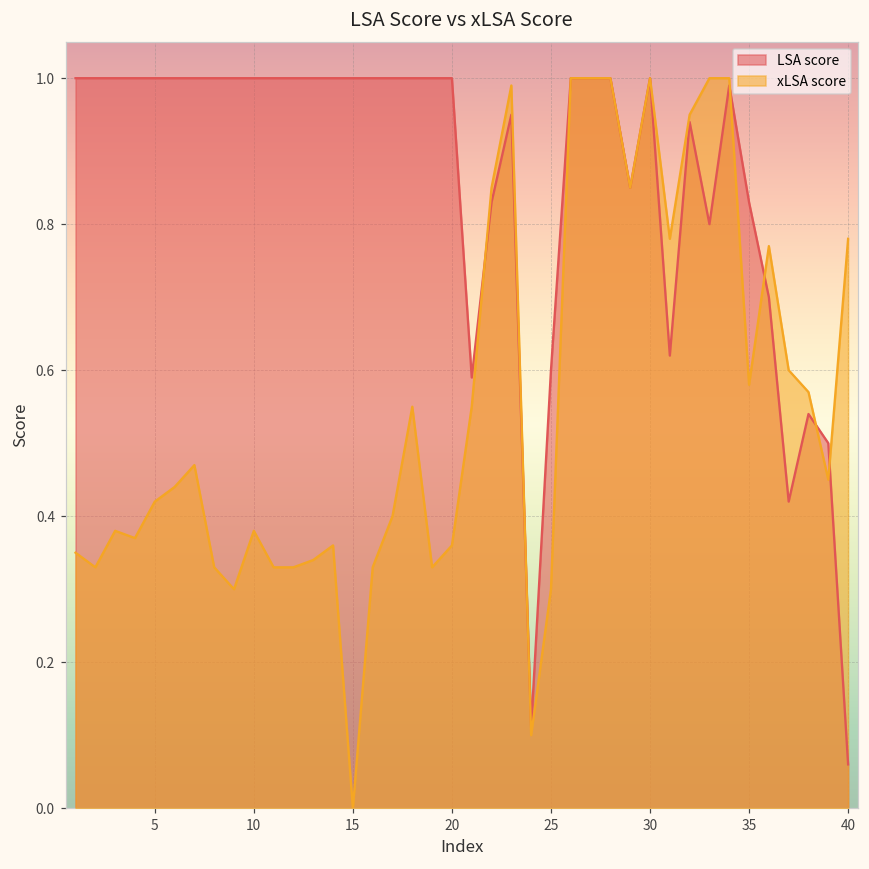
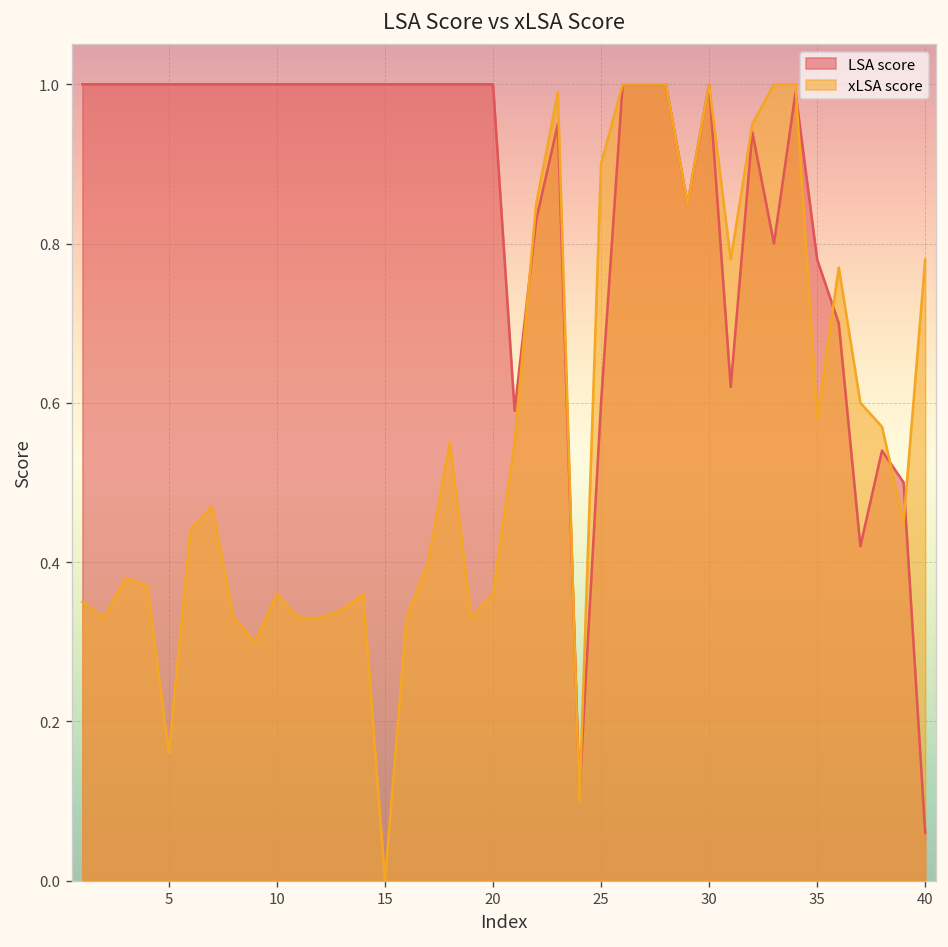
  {
    "LSA score": {
      "5": 1.00,
      "10": 1.00,
      "15": 1.00,
      "20": 1.00,
      "25": 0.60,
-     "35": 0.83,
+     "35": 0.78,
      "40": 0.06
    },
    "xLSA score": {
-     "5": 0.42,
-     "10": 0.38,
+     "5": 0.16,
+     "10": 0.36,
      "15": 0.00,
      "20": 0.36,
-     "25": 0.3,
+     "25": 0.9,
      "35": 0.58,
      "40": 0.78
    }
  }
